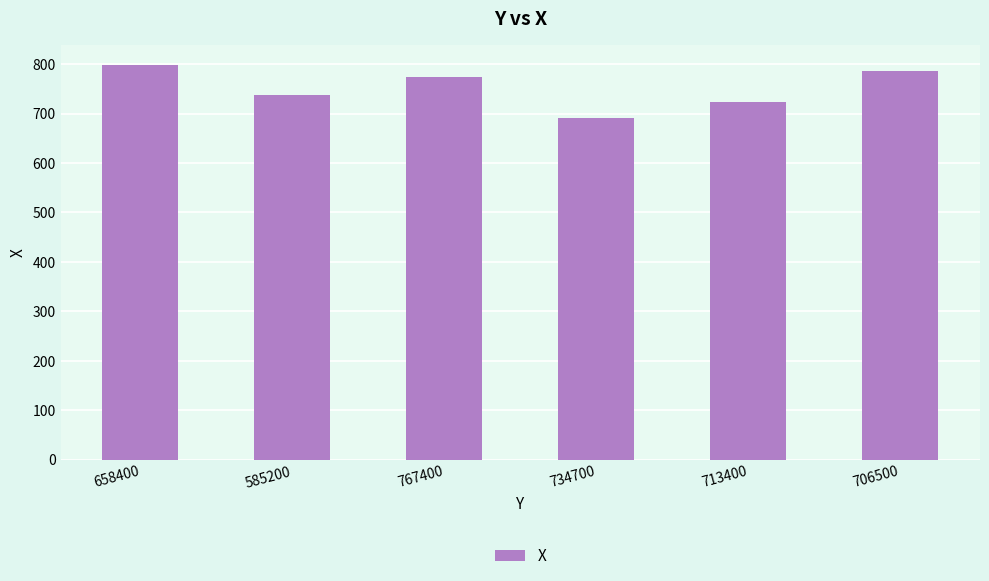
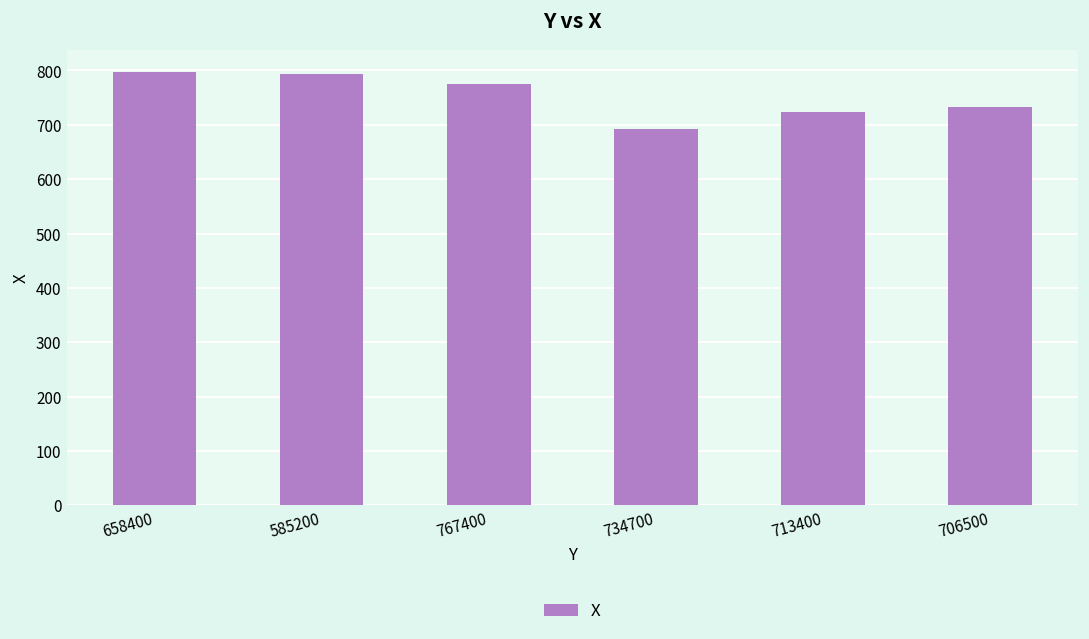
  {
    "658400": 800,
-   "585200": 740,
+   "585200": 790,
    "767400": 780,
    "734700": 690,
    "713400": 720,
-   "706500": 790
+   "706500": 730
  }
